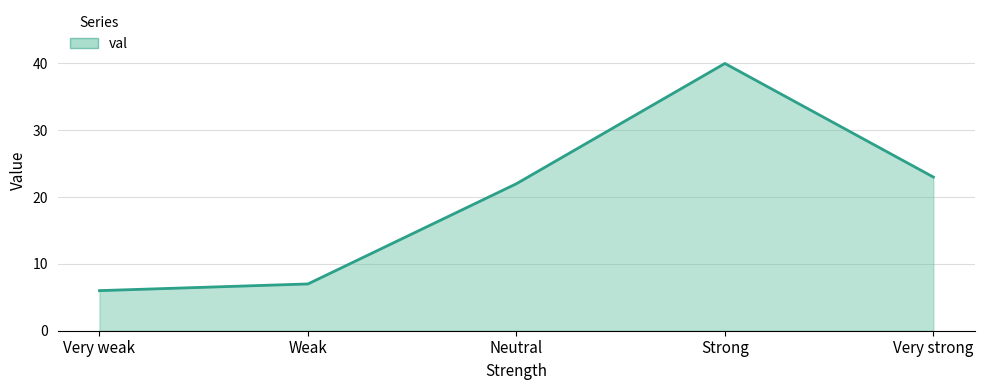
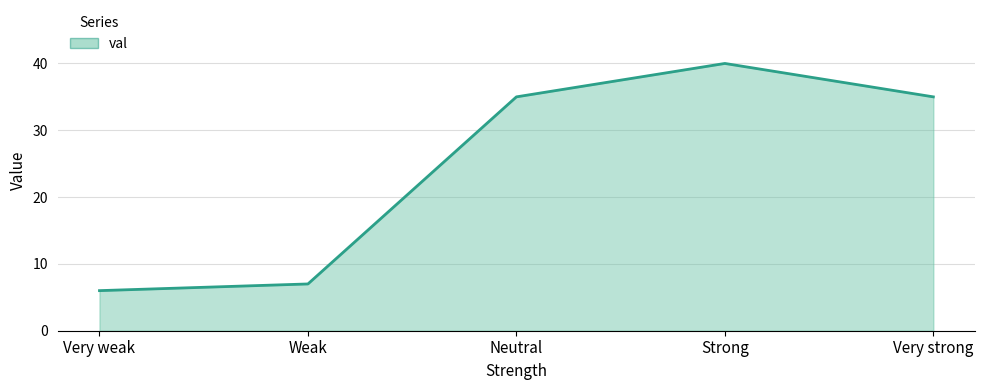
  {
    "Very weak": 6,
    "Weak": 7,
-   "Neutral": 22,
+   "Neutral": 35,
    "Strong": 40,
-   "Very strong": 23
+   "Very strong": 35
  }
